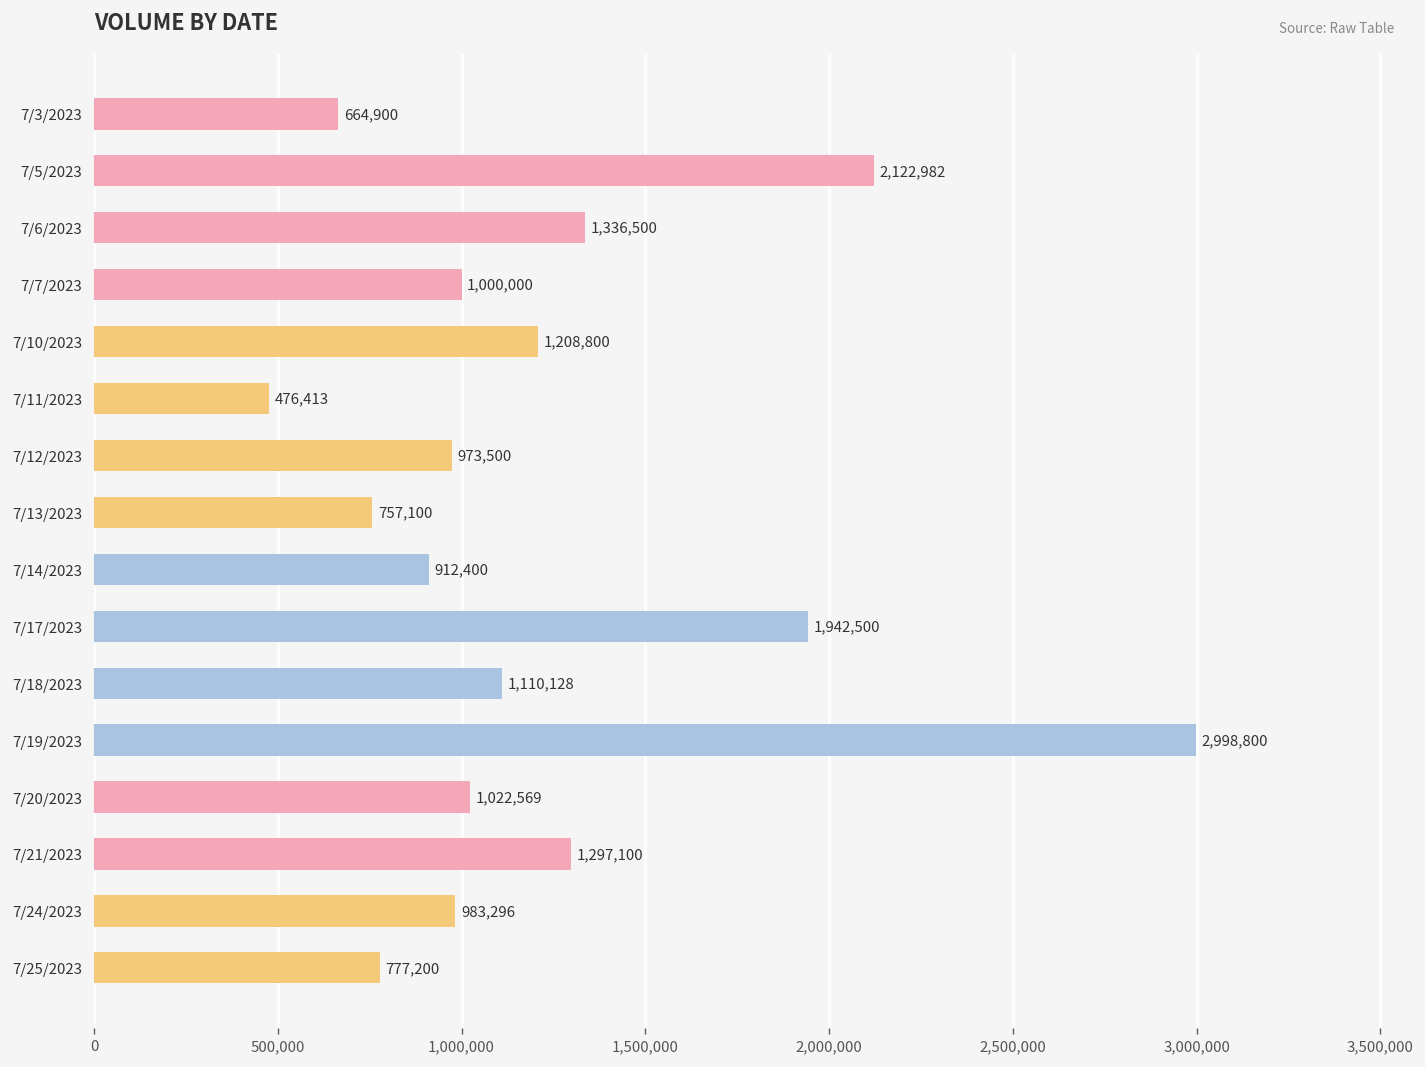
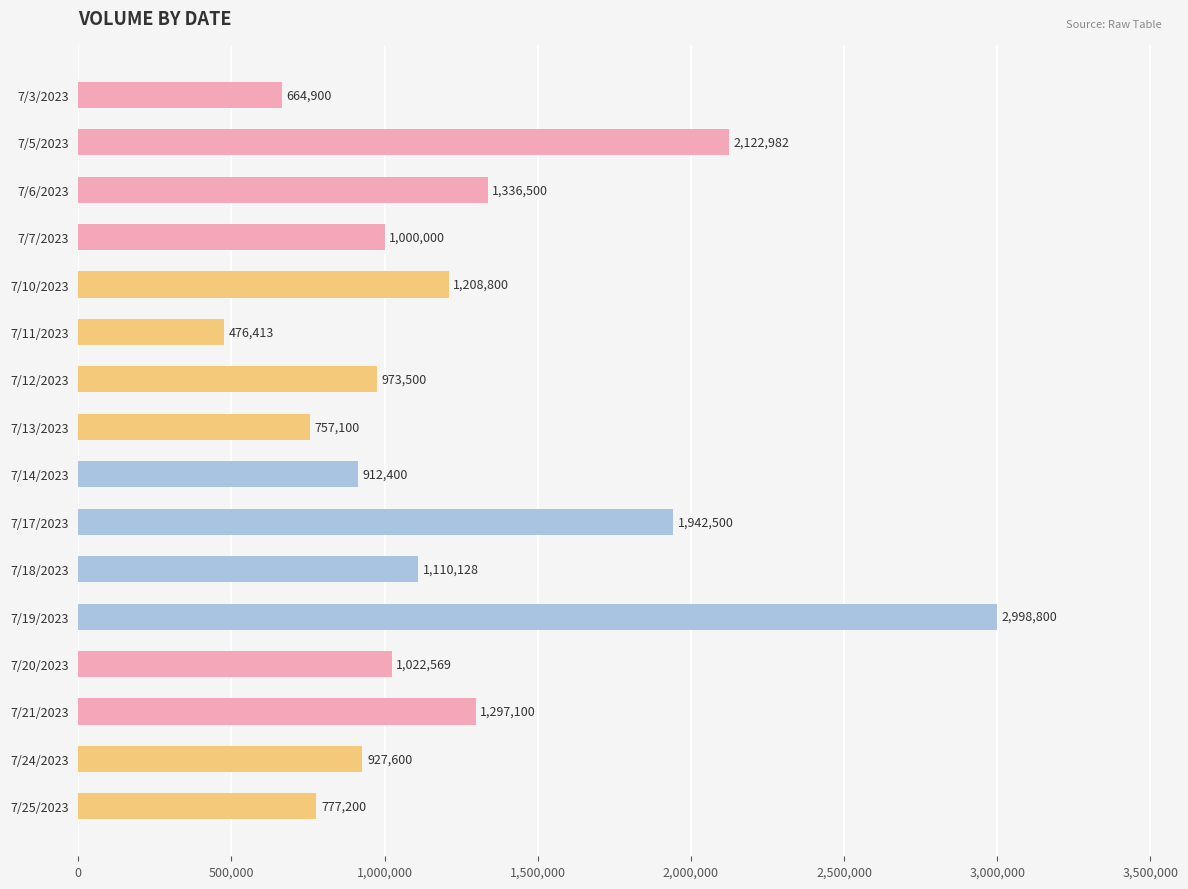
  {
    "7/3/2023": "664,900",
    "7/5/2023": "2,122,982",
    "7/6/2023": "1,336,500",
    "7/7/2023": "1,000,000",
    "7/10/2023": "1,208,800",
    "7/11/2023": "476,413",
    "7/12/2023": "973,500",
    "7/13/2023": "757,100",
    "7/14/2023": "912,400",
    "7/17/2023": "1,942,500",
    "7/18/2023": "1,110,128",
    "7/19/2023": "2,998,800",
    "7/20/2023": "1,022,569",
    "7/21/2023": "1,297,100",
-   "7/24/2023": "983,296",
+   "7/24/2023": "927,600",
    "7/25/2023": "777,200"
  }
